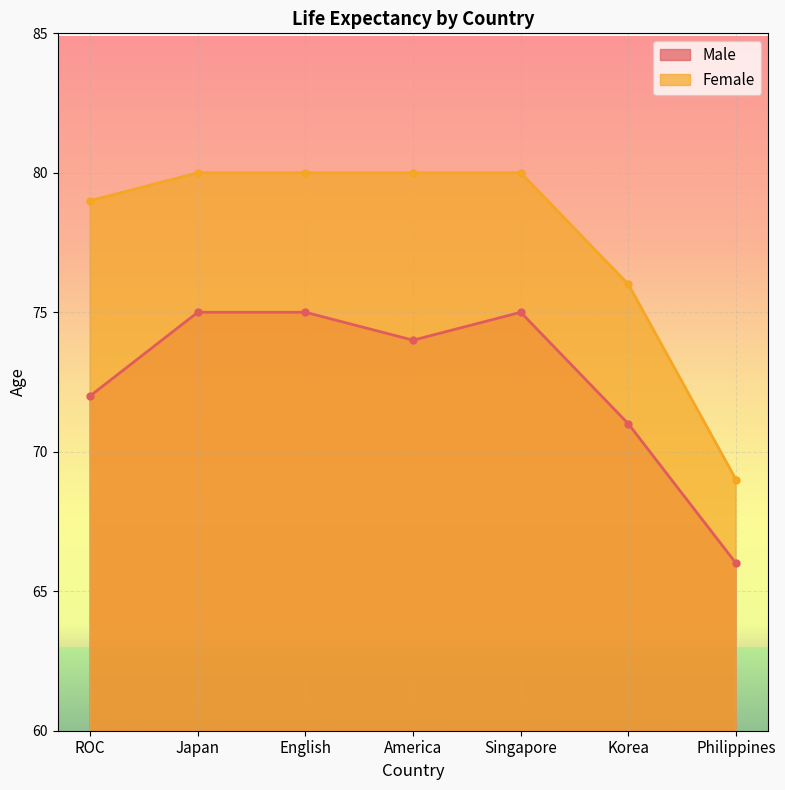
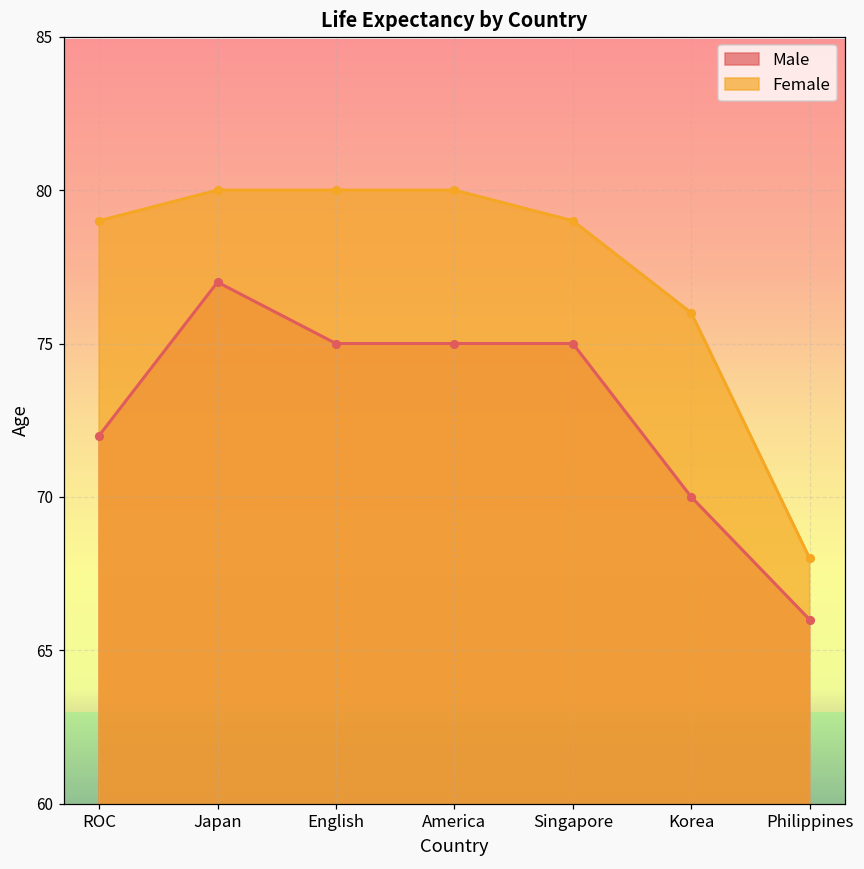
  {
    "Male": {
      "ROC": 72,
-     "Japan": 75,
+     "Japan": 77,
      "English": 75,
-     "America": 74,
+     "America": 75,
      "Singapore": 75,
-     "Korea": 71,
+     "Korea": 70,
      "Philippines": 66
    },
    "Female": {
      "ROC": 79,
      "Japan": 80,
      "English": 80,
      "America": 80,
-     "Singapore": 80,
+     "Singapore": 79,
      "Korea": 76,
-     "Philippines": 69
+     "Philippines": 68
    }
  }
